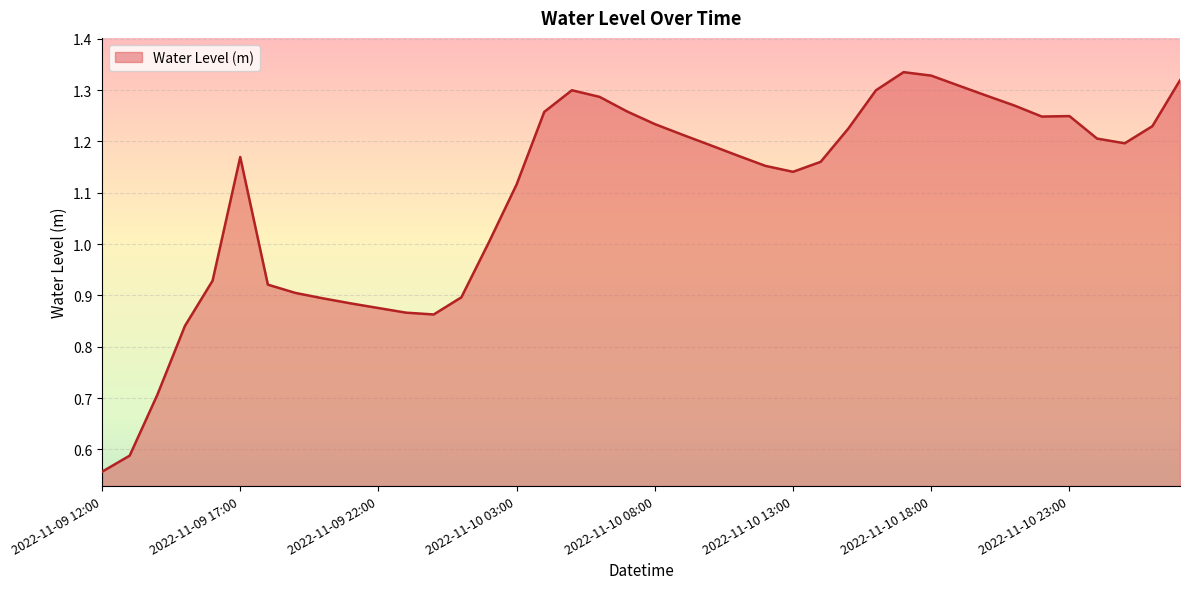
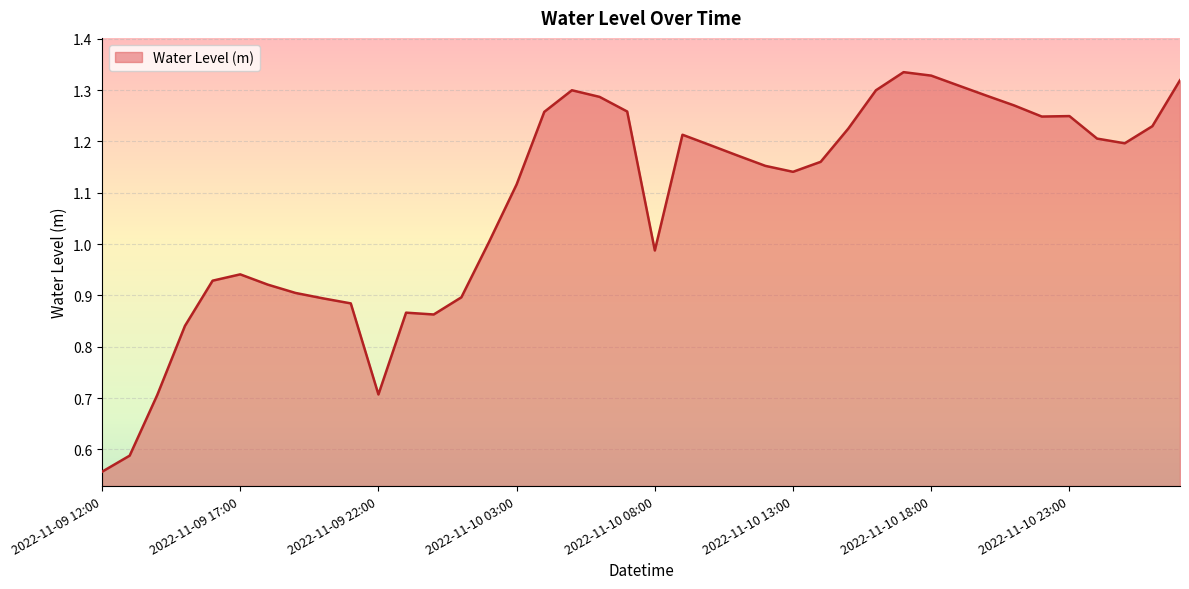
  {
    "2022-11-09 12:00": 0.56,
-   "2022-11-09 17:00": 1.17,
-   "2022-11-09 22:00": 0.88,
+   "2022-11-09 17:00": 0.94,
+   "2022-11-09 22:00": 0.71,
    "2022-11-10 03:00": 1.12,
-   "2022-11-10 08:00": 1.23,
+   "2022-11-10 08:00": 0.99,
    "2022-11-10 13:00": 1.14,
    "2022-11-10 18:00": 1.33,
    "2022-11-10 23:00": 1.25
  }
